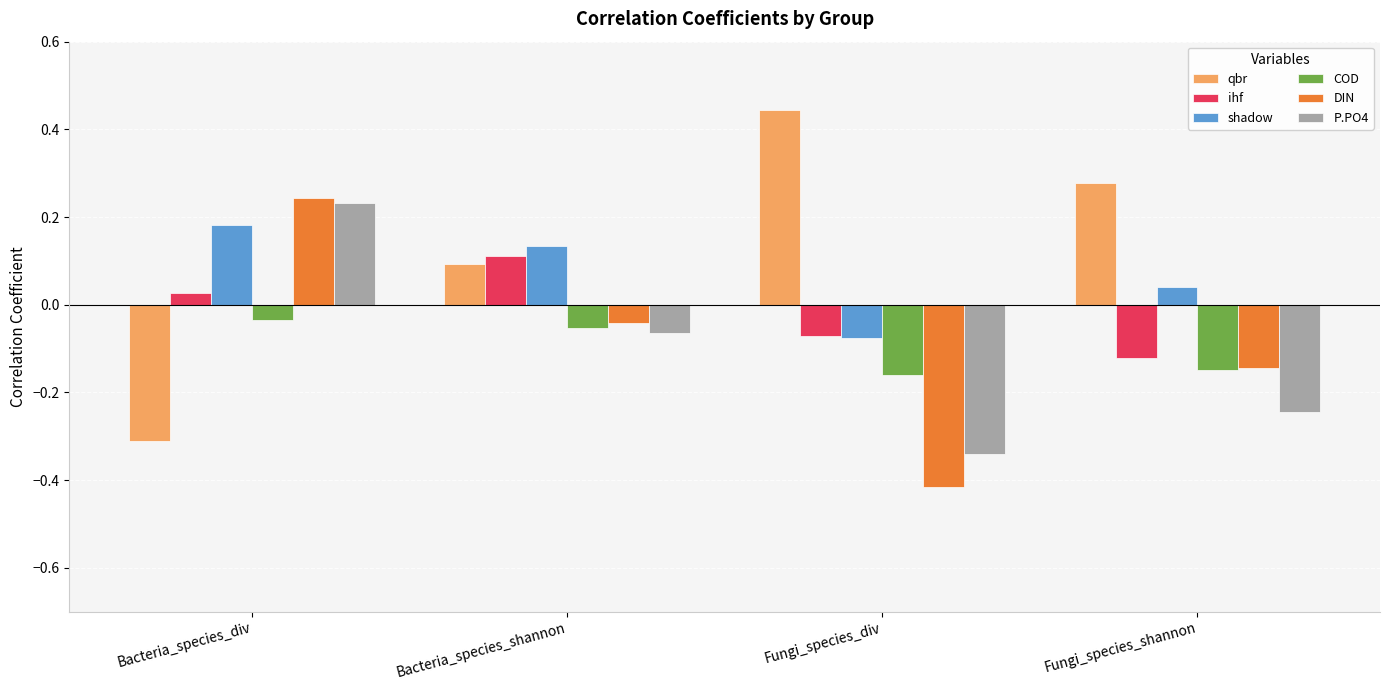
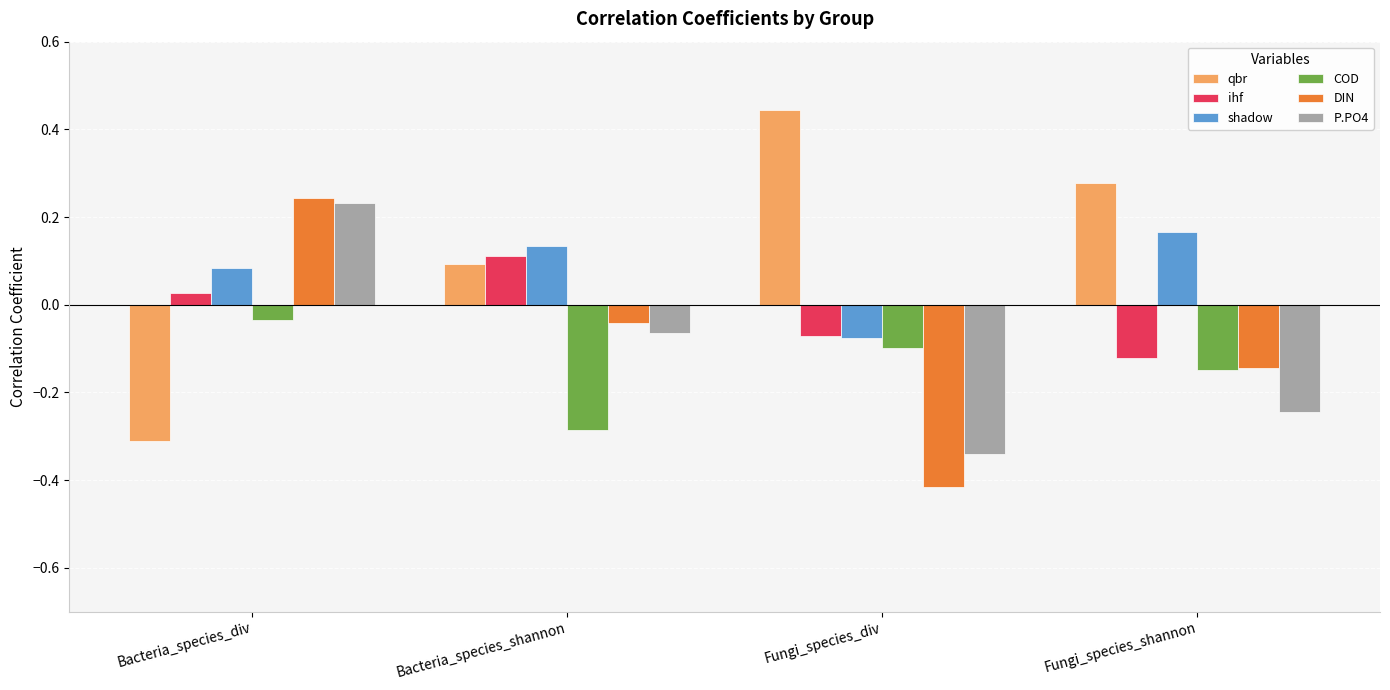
  {
    "qbr": {
      "Bacteria_species_div": -0.31,
      "Bacteria_species_shannon": 0.09,
      "Fungi_species_div": 0.44,
      "Fungi_species_shannon": 0.28
    },
    "ihf": {
      "Bacteria_species_div": 0.03,
      "Bacteria_species_shannon": 0.11,
      "Fungi_species_div": -0.07,
      "Fungi_species_shannon": -0.12
    },
    "shadow": {
-     "Bacteria_species_div": 0.18,
+     "Bacteria_species_div": 0.08,
      "Bacteria_species_shannon": 0.13,
      "Fungi_species_div": -0.08,
-     "Fungi_species_shannon": 0.04
+     "Fungi_species_shannon": 0.17
    },
    "COD": {
      "Bacteria_species_div": -0.03,
-     "Bacteria_species_shannon": -0.05,
-     "Fungi_species_div": -0.16,
+     "Bacteria_species_shannon": -0.29,
+     "Fungi_species_div": -0.10,
      "Fungi_species_shannon": -0.15
    },
    "DIN": {
      "Bacteria_species_div": 0.24,
      "Bacteria_species_shannon": -0.04,
      "Fungi_species_div": -0.42,
      "Fungi_species_shannon": -0.15
    },
    "P.PO4": {
      "Bacteria_species_div": 0.23,
      "Bacteria_species_shannon": -0.06,
      "Fungi_species_div": -0.34,
      "Fungi_species_shannon": -0.25
    }
  }
